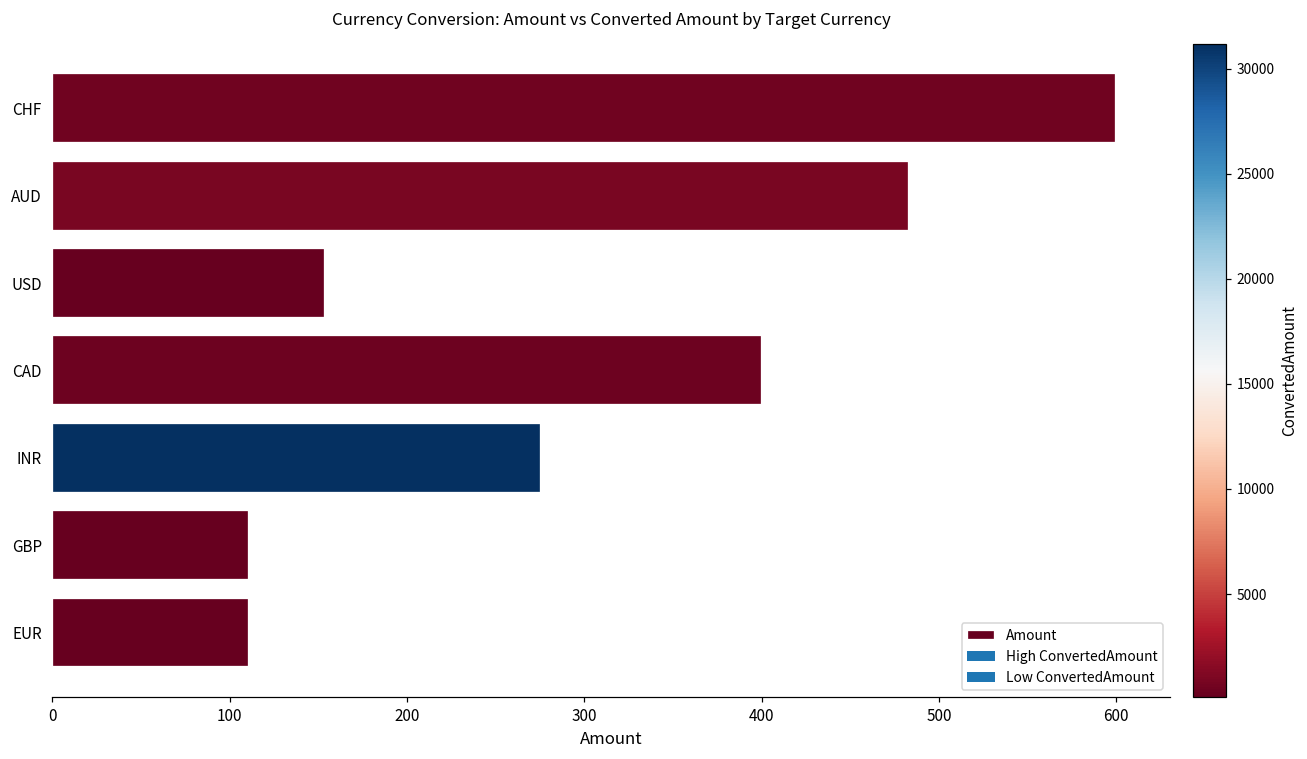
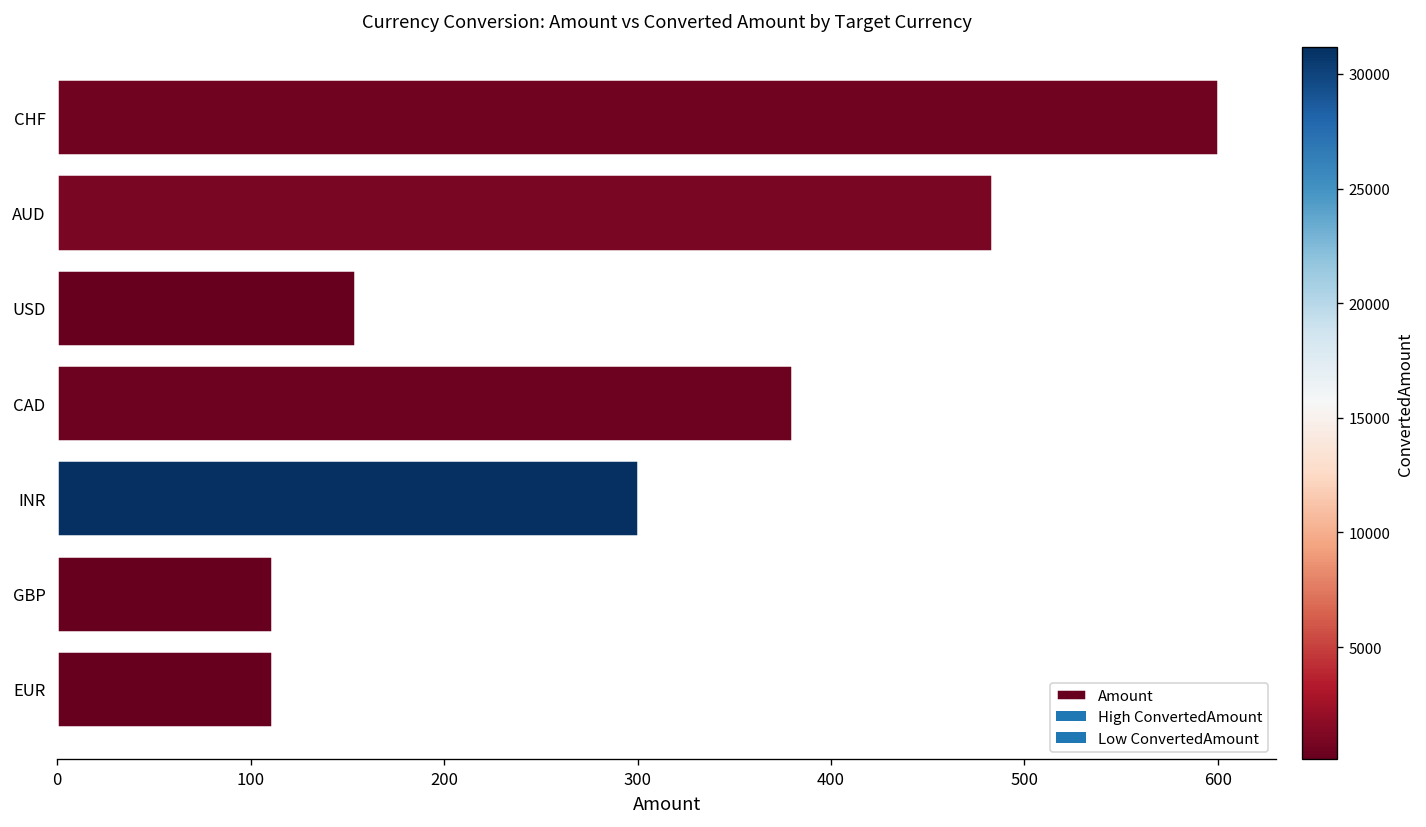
  {
    "CHF": 600,
    "AUD": 483,
    "USD": 154,
-   "CAD": 400,
-   "INR": 276,
+   "CAD": 380,
+   "INR": 300,
    "GBP": 111,
    "EUR": 111
  }
